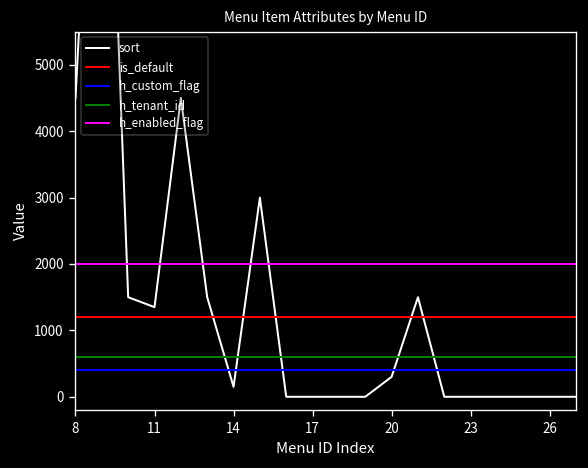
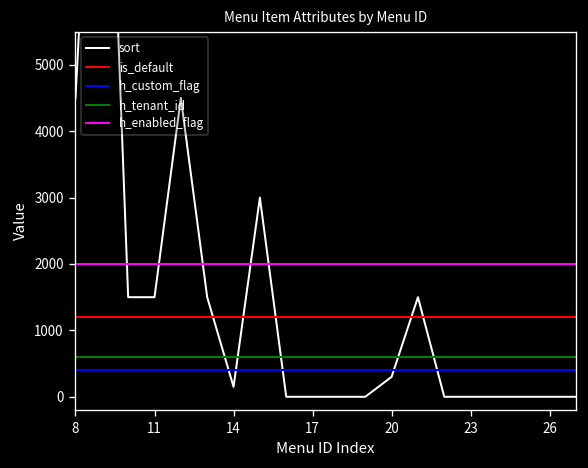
  {
    "sort": {
      "8": 4500,
-     "11": 1400,
+     "11": 1500,
      "14": 200,
      "17": 0,
      "20": 300,
      "23": 0,
      "26": 0
    },
    "is_default": {
      "8": 1200,
      "11": 1200,
      "14": 1200,
      "17": 1200,
      "20": 1200,
      "23": 1200,
      "26": 1200
    },
    "h_custom_flag": {
      "8": 400,
      "11": 400,
      "14": 400,
      "17": 400,
      "20": 400,
      "23": 400,
      "26": 400
    },
    "h_tenant_id": {
      "8": 600,
      "11": 600,
      "14": 600,
      "17": 600,
      "20": 600,
      "23": 600,
      "26": 600
    },
    "h_enabled_flag": {
      "8": 2000,
      "11": 2000,
      "14": 2000,
      "17": 2000,
      "20": 2000,
      "23": 2000,
      "26": 2000
    }
  }
